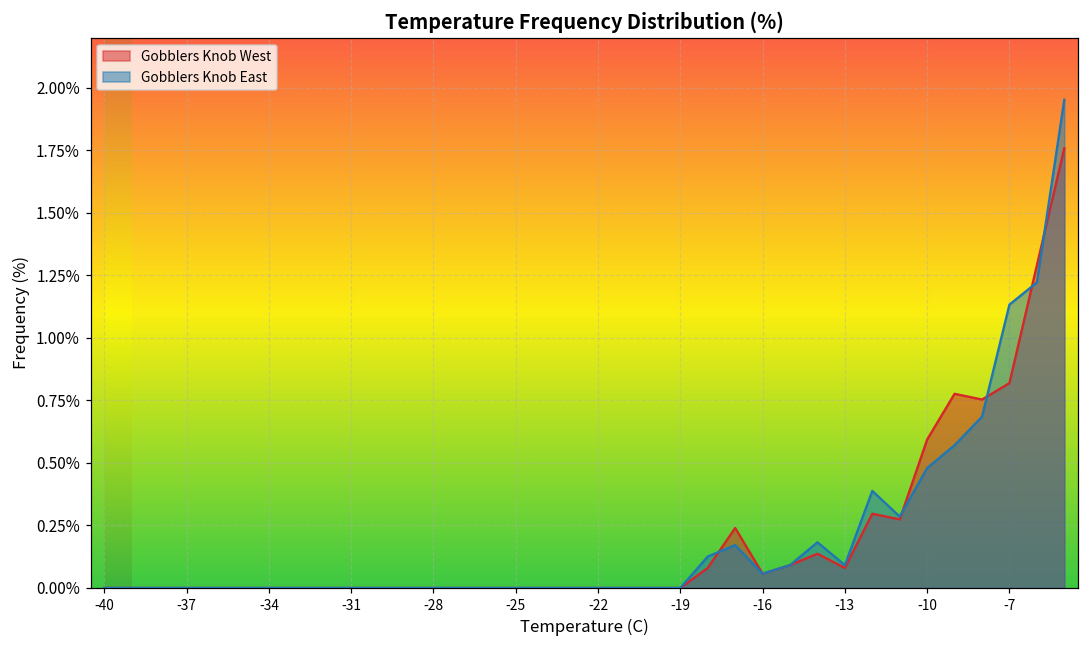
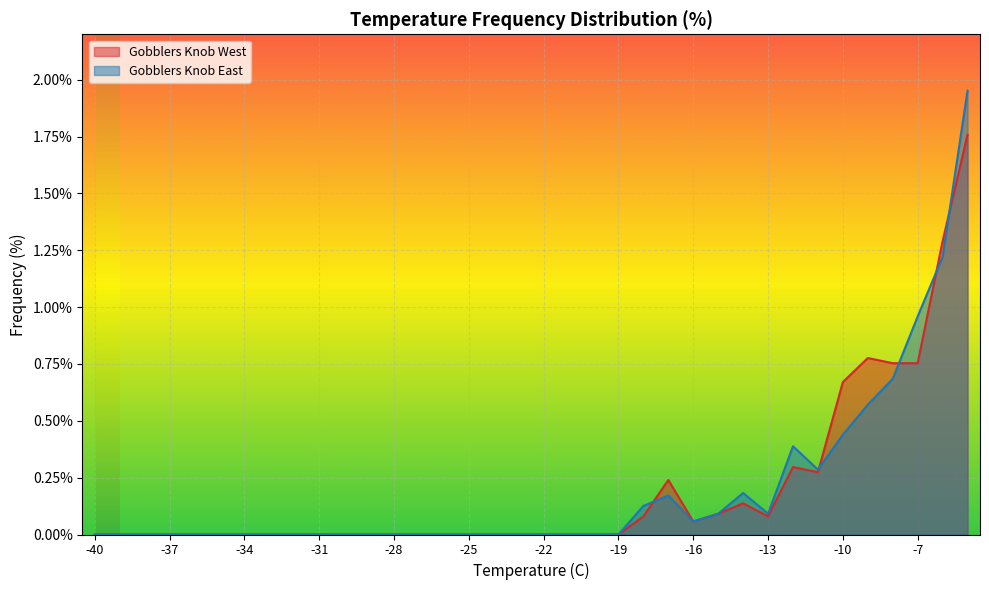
  {
    "Gobblers Knob West": {
      "-13": "0.08%",
-     "-10": "0.59%",
-     "-7": "0.82%"
+     "-10": "0.67%",
+     "-7": "0.75%"
    },
    "Gobblers Knob East": {
      "-13": "0.09%",
-     "-10": "0.48%",
-     "-7": "1.13%"
+     "-10": "0.44%",
+     "-7": "0.96%"
    }
  }
